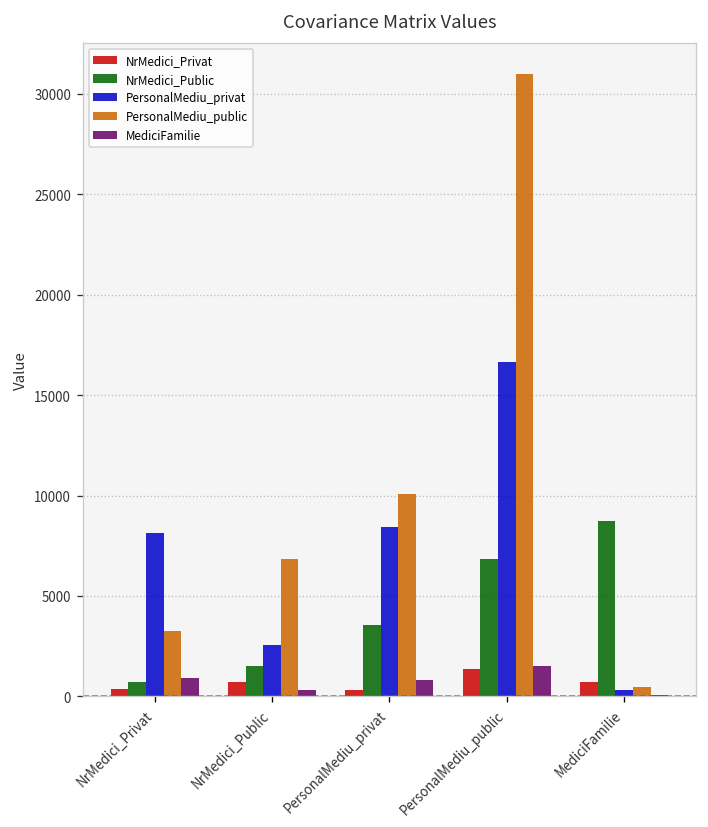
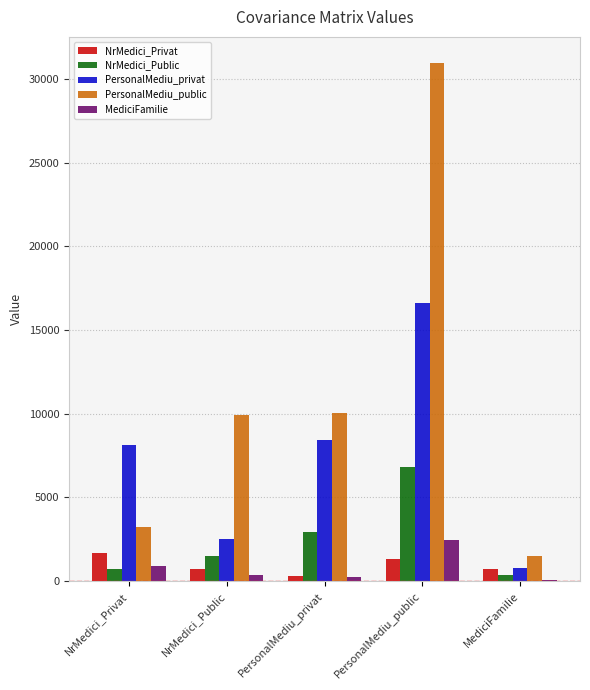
  {
    "NrMedici_Privat": {
-     "NrMedici_Privat": 400,
+     "NrMedici_Privat": 1700,
      "NrMedici_Public": 700,
      "PersonalMediu_privat": 300,
      "PersonalMediu_public": 1300,
      "MediciFamilie": 700
    },
    "NrMedici_Public": {
      "NrMedici_Privat": 700,
      "NrMedici_Public": 1500,
-     "PersonalMediu_privat": 3500,
+     "PersonalMediu_privat": 2900,
      "PersonalMediu_public": 6800,
-     "MediciFamilie": 8700
+     "MediciFamilie": 300
    },
    "PersonalMediu_privat": {
      "NrMedici_Privat": 8100,
      "NrMedici_Public": 2500,
      "PersonalMediu_privat": 8400,
      "PersonalMediu_public": 16600,
-     "MediciFamilie": 300
+     "MediciFamilie": 800
    },
    "PersonalMediu_public": {
      "NrMedici_Privat": 3200,
-     "NrMedici_Public": 6800,
+     "NrMedici_Public": 9900,
      "PersonalMediu_privat": 10100,
      "PersonalMediu_public": 31000,
-     "MediciFamilie": 500
+     "MediciFamilie": 1500
    },
    "MediciFamilie": {
      "NrMedici_Privat": 900,
      "NrMedici_Public": 300,
-     "PersonalMediu_privat": 800,
-     "PersonalMediu_public": 1500
+     "PersonalMediu_privat": 300,
+     "PersonalMediu_public": 2500
    }
  }
